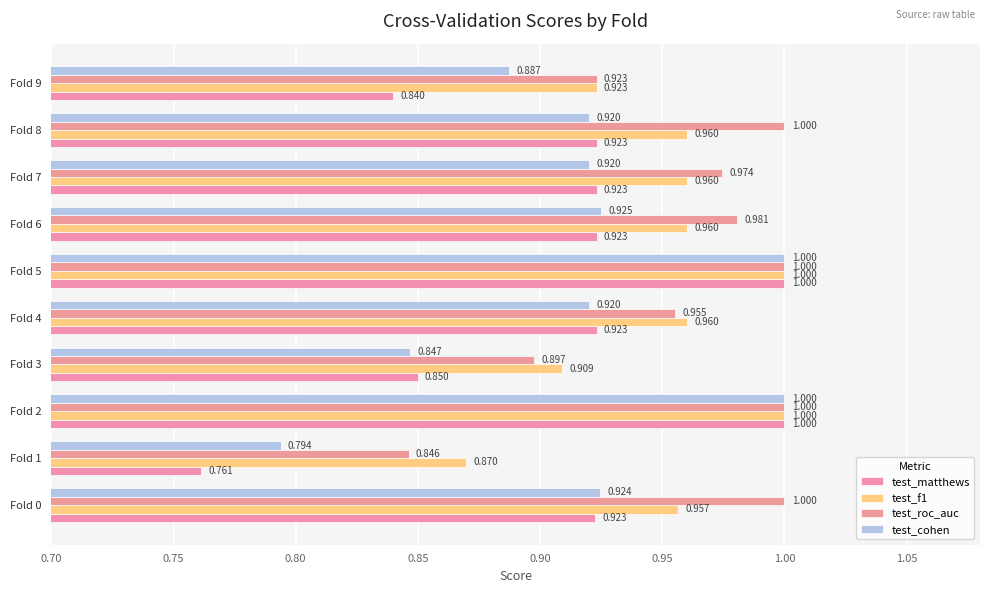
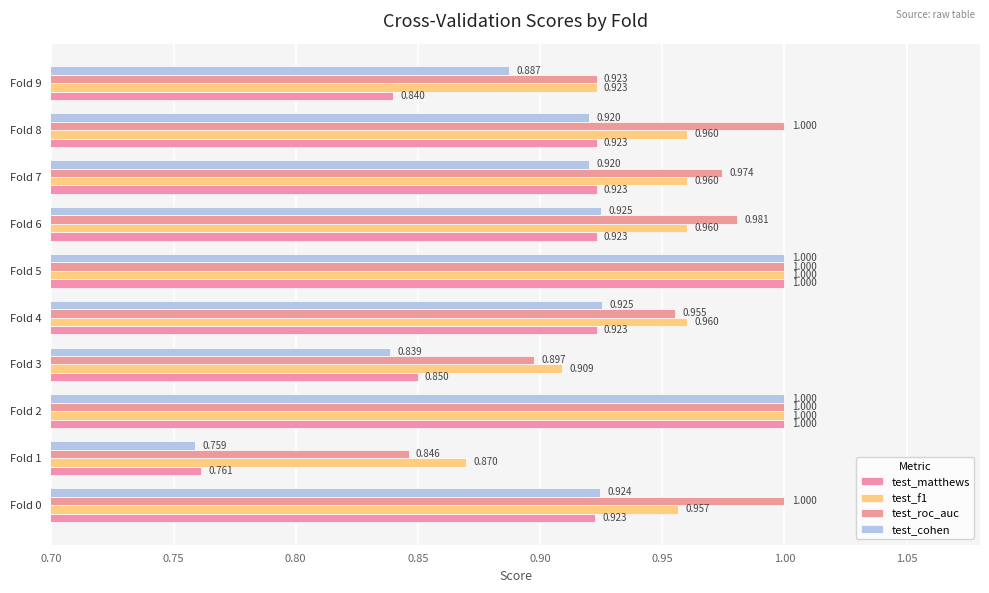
  {
    "test_cohen": {
      "Fold 9": 0.887,
      "Fold 8": 0.920,
      "Fold 7": 0.920,
      "Fold 6": 0.925,
-     "Fold 4": 0.920,
-     "Fold 3": 0.847,
-     "Fold 1": 0.794,
+     "Fold 4": 0.925,
+     "Fold 3": 0.839,
+     "Fold 1": 0.759,
      "Fold 0": 0.924
    }
  }
